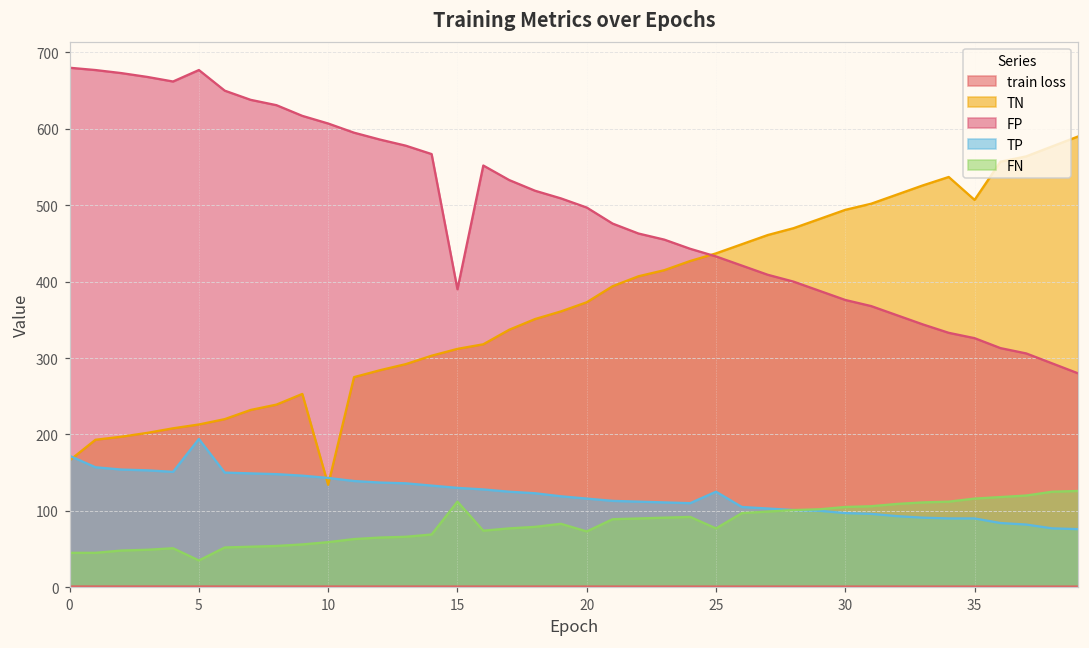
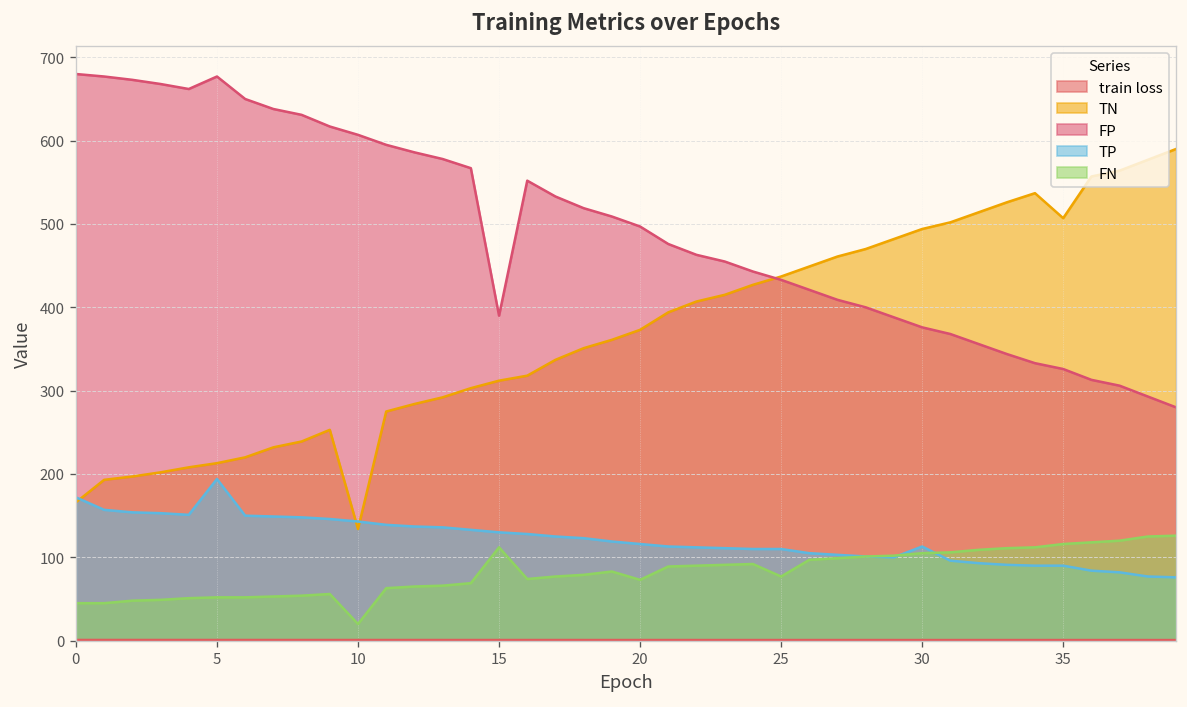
  {
    "TN": {
      "0": 170,
      "5": 210,
      "10": 130,
      "15": 310,
      "20": 370,
      "25": 440,
      "30": 490,
      "35": 510
    },
    "TP": {
      "0": 170,
      "5": 190,
      "10": 140,
      "15": 130,
      "20": 120,
-     "25": 130,
-     "30": 100,
+     "25": 110,
+     "30": 110,
      "35": 90
    },
    "FN": {
      "0": 50,
-     "5": 40,
-     "10": 60,
+     "5": 50,
+     "10": 20,
      "15": 110,
      "20": 70,
      "25": 80,
      "30": 110,
      "35": 120
    }
  }
